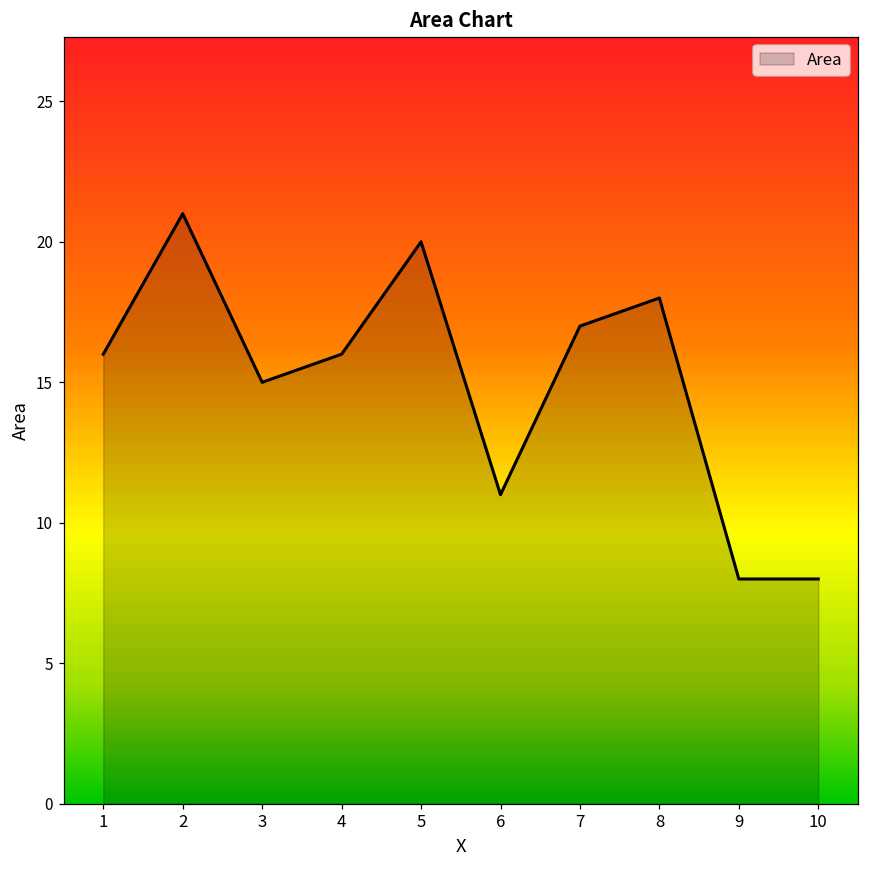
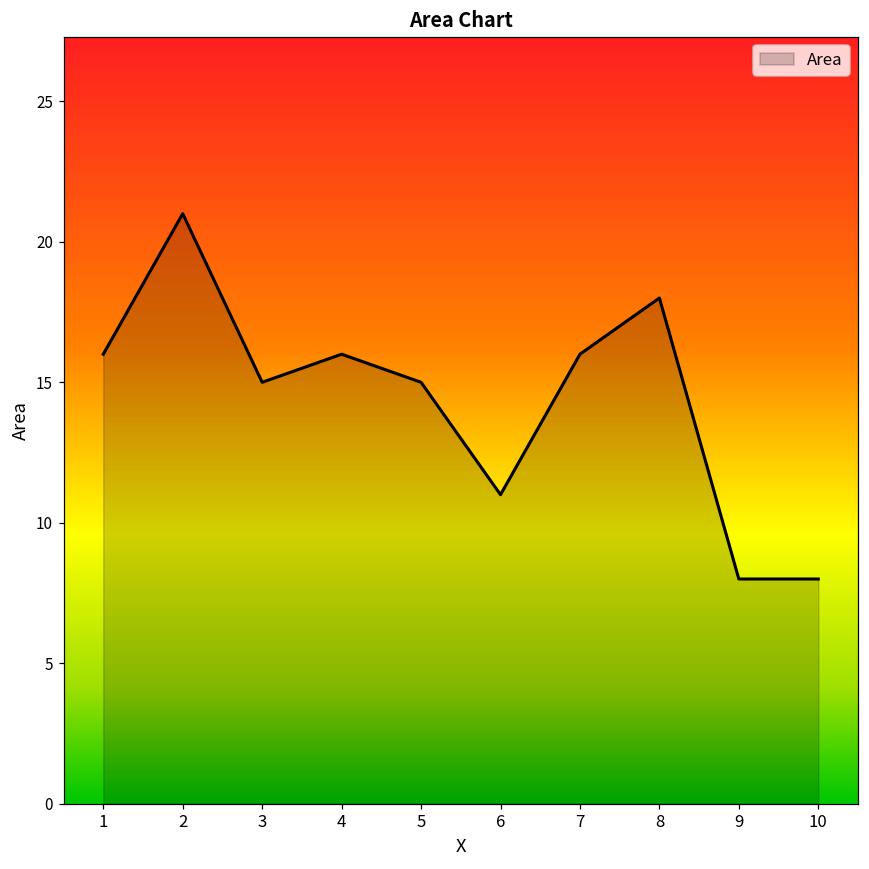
  {
    "1": 16,
    "2": 21,
    "3": 15,
    "4": 16,
-   "5": 20,
+   "5": 15,
    "6": 11,
-   "7": 17,
+   "7": 16,
    "8": 18,
    "9": 8,
    "10": 8
  }
